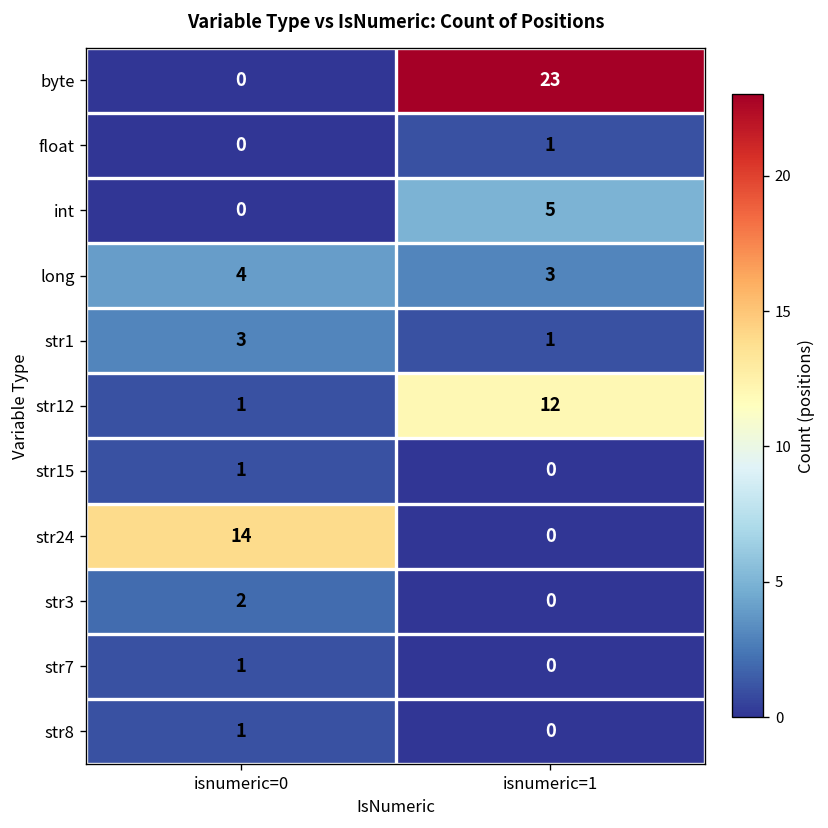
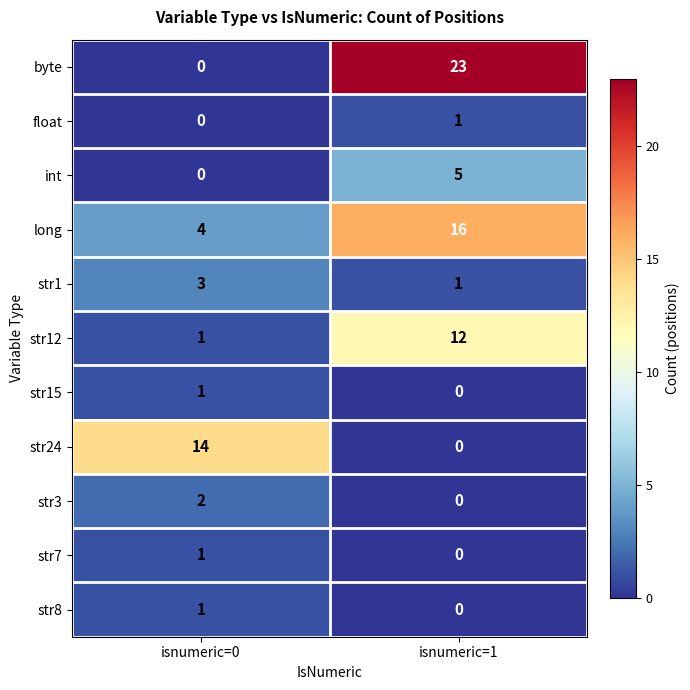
  {
    "byte": {
      "isnumeric=0": 0,
      "isnumeric=1": 23
    },
    "float": {
      "isnumeric=0": 0,
      "isnumeric=1": 1
    },
    "int": {
      "isnumeric=0": 0,
      "isnumeric=1": 5
    },
    "long": {
      "isnumeric=0": 4,
-     "isnumeric=1": 3
+     "isnumeric=1": 16
    },
    "str1": {
      "isnumeric=0": 3,
      "isnumeric=1": 1
    },
    "str12": {
      "isnumeric=0": 1,
      "isnumeric=1": 12
    },
    "str15": {
      "isnumeric=0": 1,
      "isnumeric=1": 0
    },
    "str24": {
      "isnumeric=0": 14,
      "isnumeric=1": 0
    },
    "str3": {
      "isnumeric=0": 2,
      "isnumeric=1": 0
    },
    "str7": {
      "isnumeric=0": 1,
      "isnumeric=1": 0
    },
    "str8": {
      "isnumeric=0": 1,
      "isnumeric=1": 0
    }
  }
